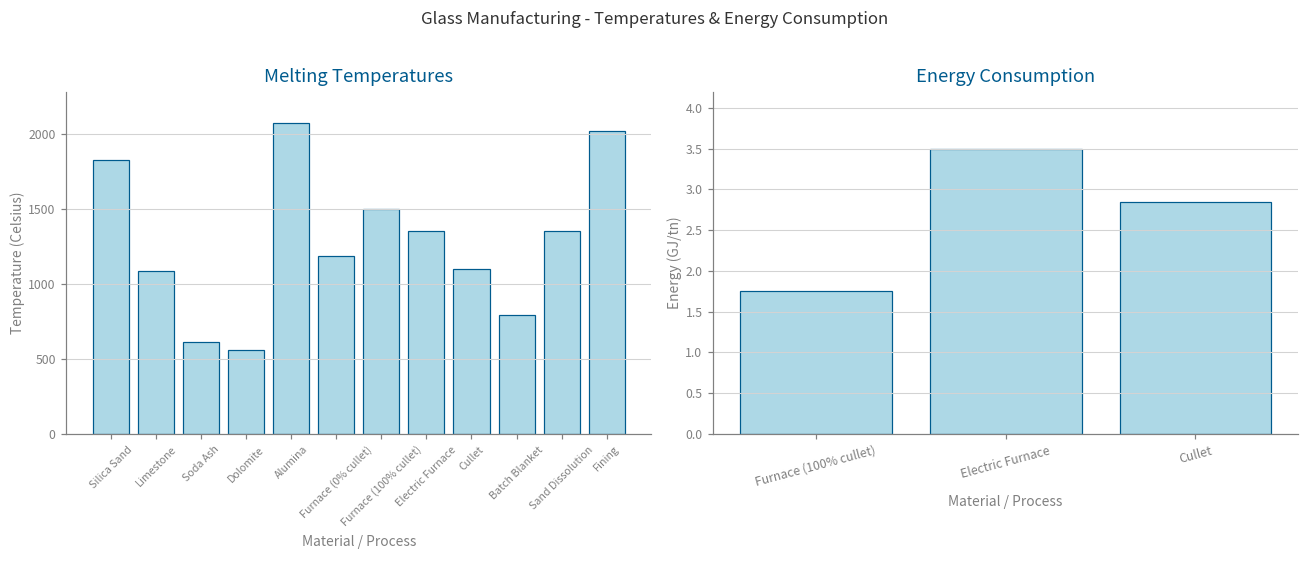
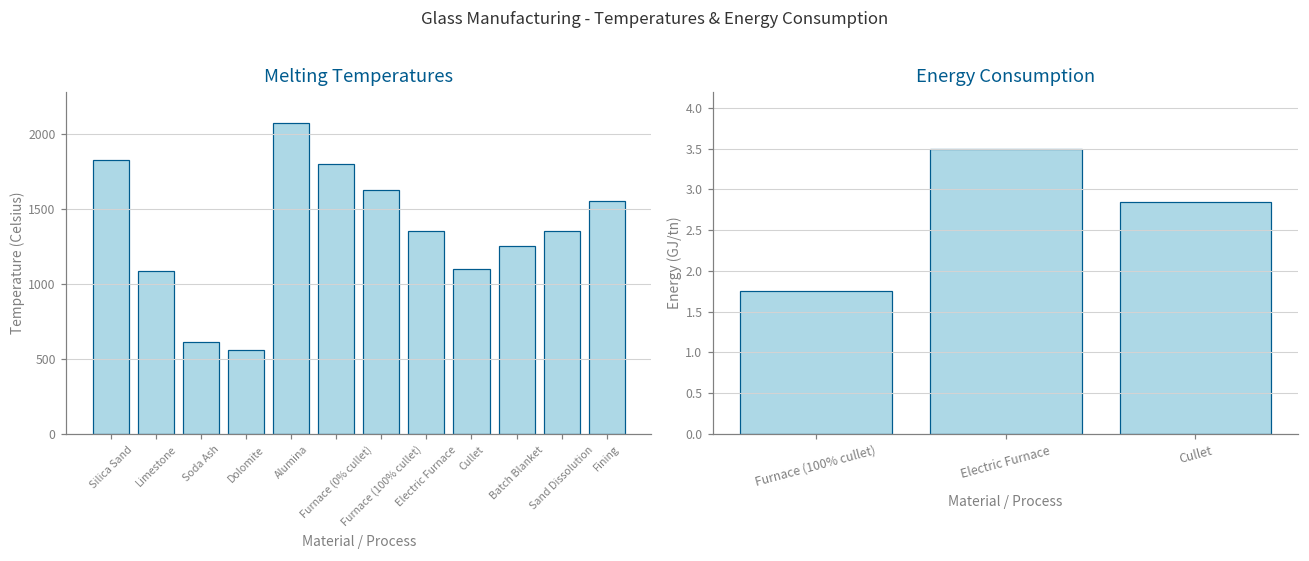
  {
    "Melting Temperatures": {
      "Silica Sand": 1820,
      "Limestone": 1090,
      "Soda Ash": 610,
      "Dolomite": 560,
      "Alumina": 2070,
-     "Furnace (0% cullet)": 1190,
-     "Furnace (100% cullet)": 1500,
+     "Furnace (0% cullet)": 1800,
+     "Furnace (100% cullet)": 1630,
      "Electric Furnace": 1350,
      "Cullet": 1100,
-     "Batch Blanket": 790,
+     "Batch Blanket": 1250,
      "Sand Dissolution": 1350,
-     "Fining": 2020
+     "Fining": 1550
    },
    "Energy Consumption": {
      "Furnace (100% cullet)": 1.8,
      "Electric Furnace": 3.5,
      "Cullet": 2.9
    }
  }
